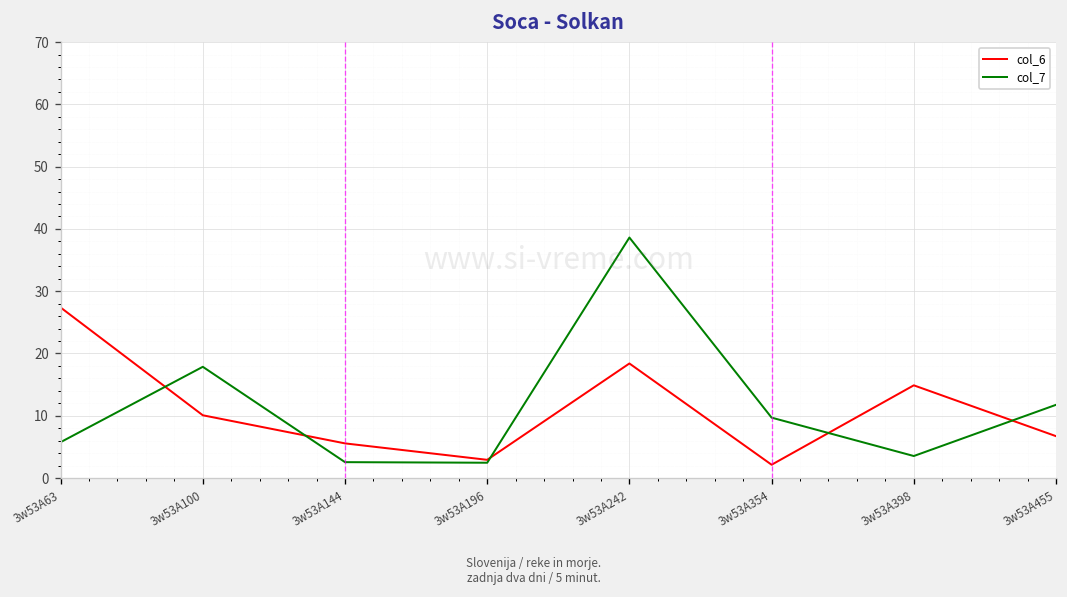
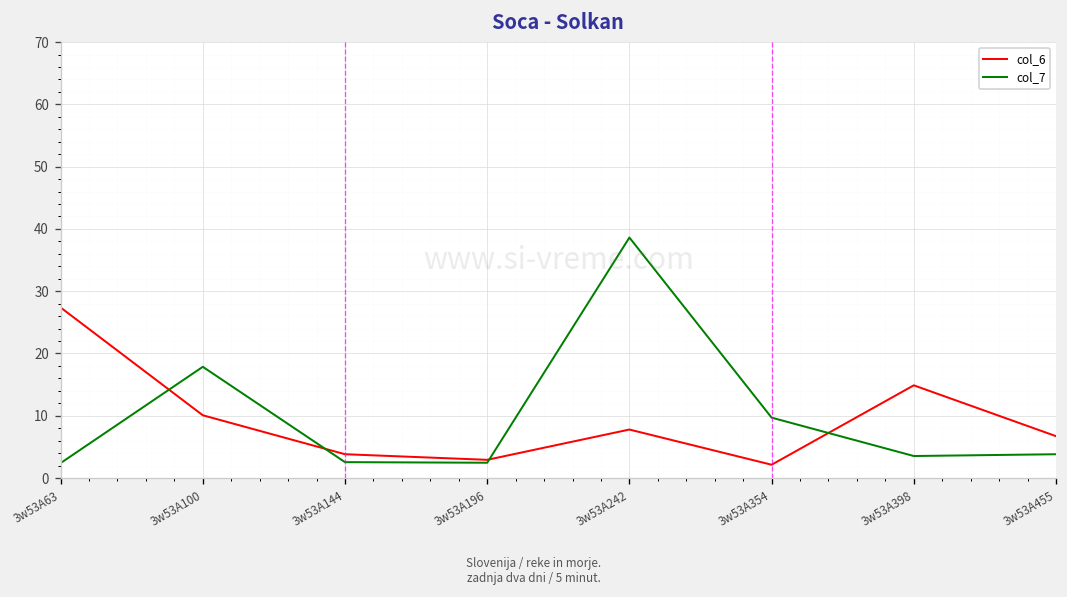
  {
    "col_6": {
      "3w53A63": 27,
      "3w53A100": 10,
-     "3w53A144": 6,
-     "3w53A242": 18,
+     "3w53A144": 4,
+     "3w53A242": 8,
      "3w53A354": 2,
      "3w53A398": 15,
      "3w53A455": 7
    },
    "col_7": {
-     "3w53A63": 6,
+     "3w53A63": 2,
      "3w53A100": 18,
      "3w53A144": 3,
      "3w53A242": 39,
      "3w53A354": 10,
      "3w53A398": 4,
-     "3w53A455": 12
+     "3w53A455": 4
    }
  }
